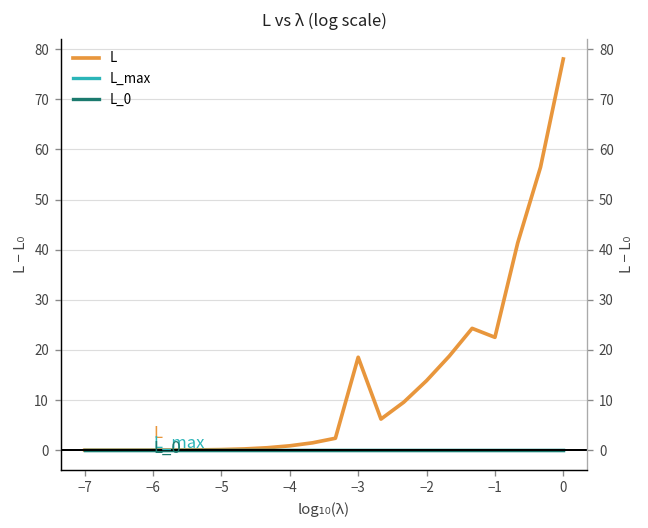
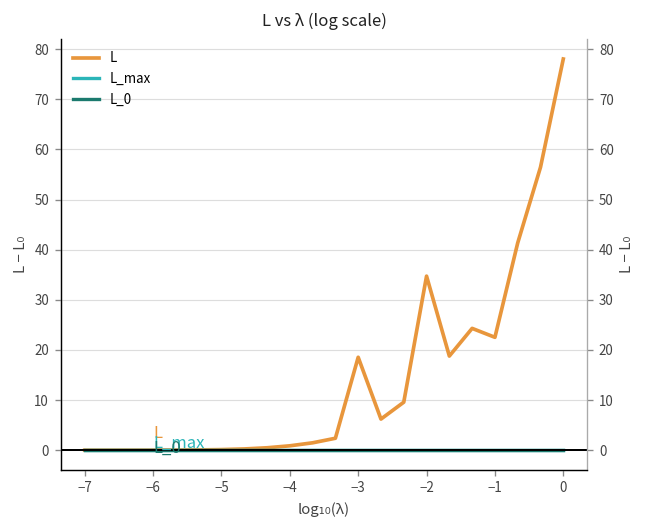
  {
    "L": {
      "−4": 1,
      "−3": 19,
-     "−2": 14,
+     "−2": 35,
      "−1": 23,
      "0": 78
    },
    "L_0": {
      "−4": 0,
      "−3": 0,
      "−2": 0,
      "−1": 0,
      "0": 0
    }
  }
